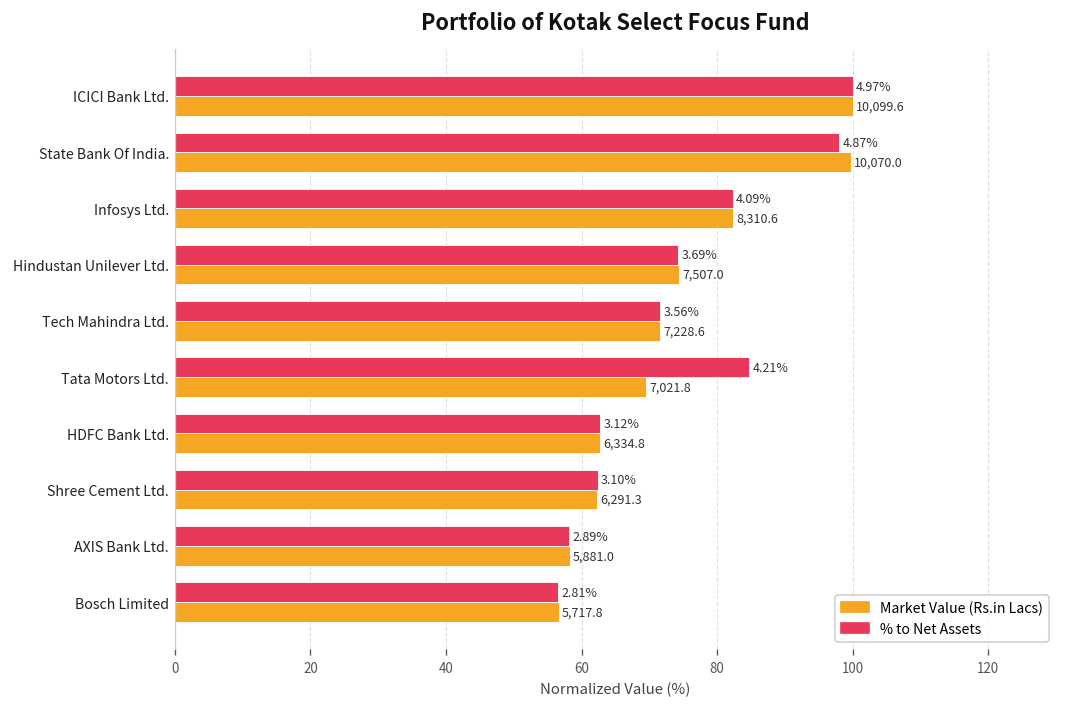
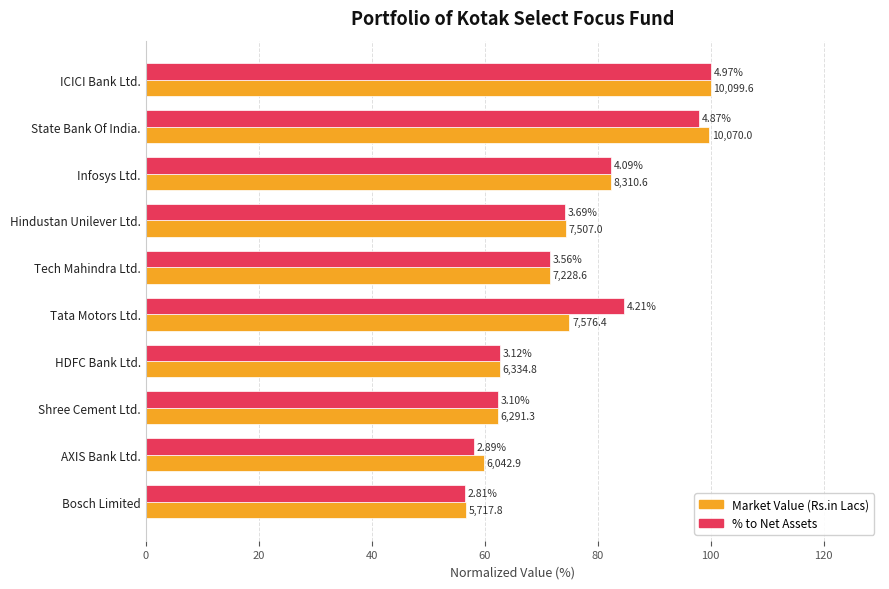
  {
    "Market Value (Rs.in Lacs)": {
-     "Tata Motors Ltd.": "7,021.8",
-     "AXIS Bank Ltd.": "5,881.0"
+     "Tata Motors Ltd.": "7,576.4",
+     "AXIS Bank Ltd.": "6,042.9"
    }
  }
